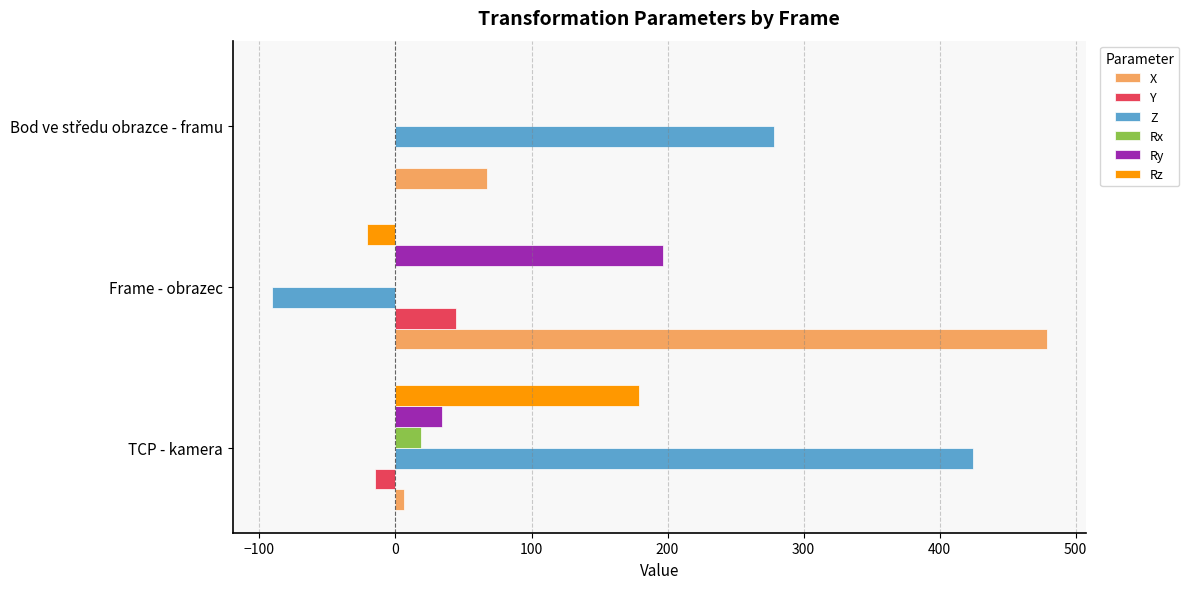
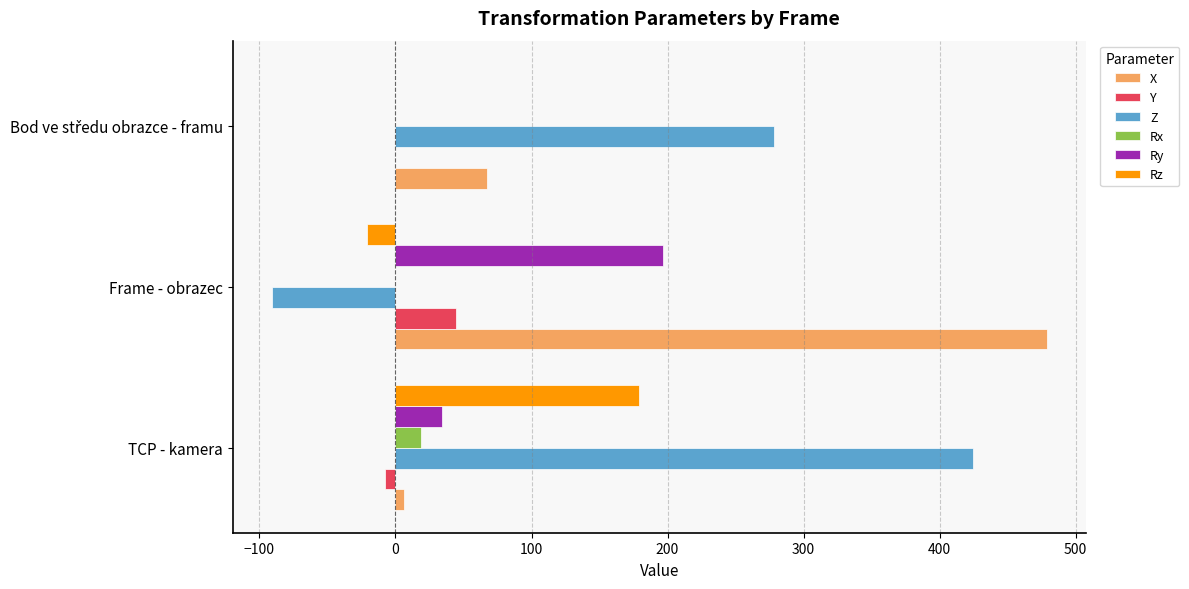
  {
    "X": {
      "Bod ve středu obrazce - framu": 67,
      "Frame - obrazec": 479,
      "TCP - kamera": 6
    },
    "Y": {
      "Bod ve středu obrazce - framu": 0,
      "Frame - obrazec": 44,
-     "TCP - kamera": -15
+     "TCP - kamera": -8
    },
    "Z": {
      "Bod ve středu obrazce - framu": 278,
      "Frame - obrazec": -91,
      "TCP - kamera": 424
    },
    "Rx": {
      "Bod ve středu obrazce - framu": 0,
      "TCP - kamera": 19
    },
    "Ry": {
      "Bod ve středu obrazce - framu": 0,
      "Frame - obrazec": 196,
      "TCP - kamera": 34
    },
    "Rz": {
      "Bod ve středu obrazce - framu": 0,
      "Frame - obrazec": -21,
      "TCP - kamera": 179
    }
  }
